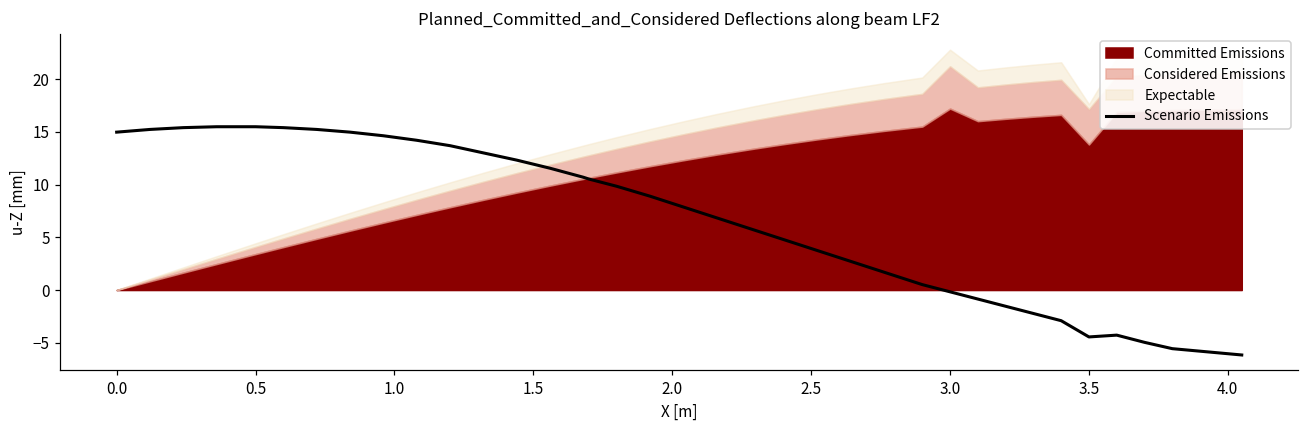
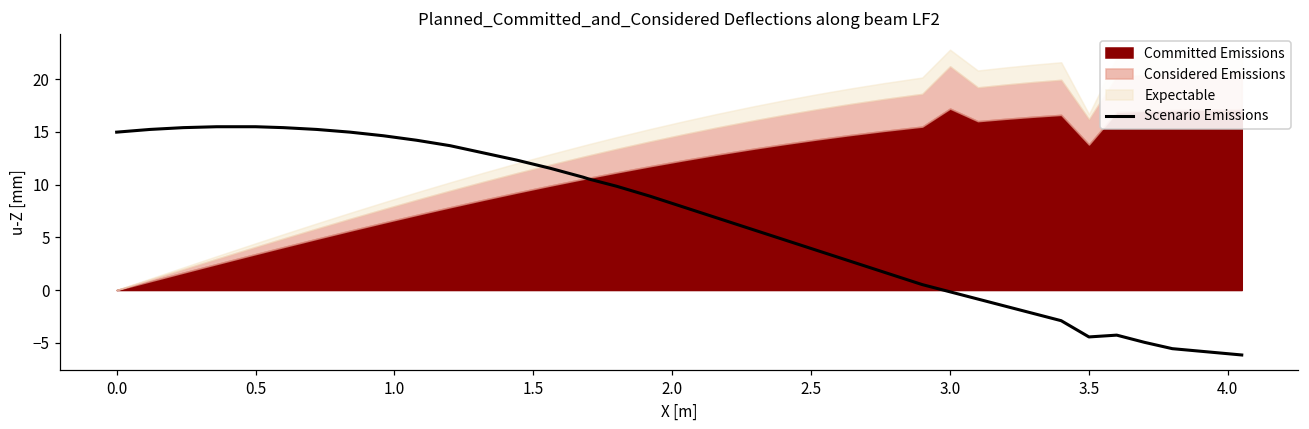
  {
    "Scenario Emissions": {
      "0.0": 15,
      "0.5": 15,
      "3.0": 0,
      "3.5": -4
    },
    "Committed Emissions": {
      "0.5": 3,
      "3.0": 17,
      "3.5": 14
    },
    "Considered Emissions": {
      "0.5": 1,
      "3.0": 4,
-     "3.5": 3
+     "3.5": 2
    },
    "Expectable": {
      "0.5": 0,
      "3.0": 2,
      "3.5": 0
    }
  }
